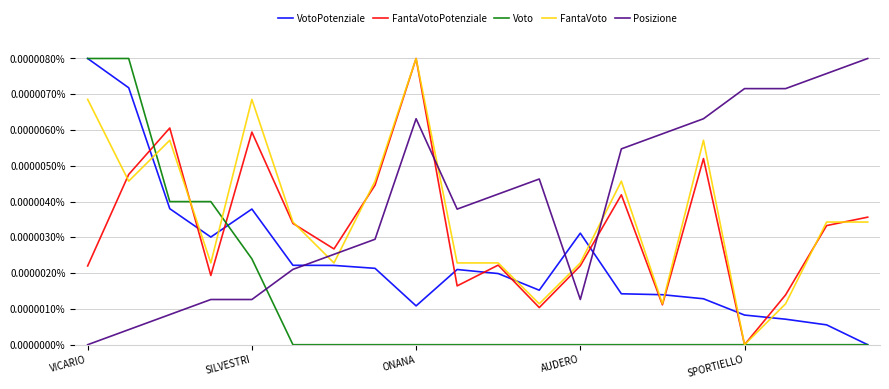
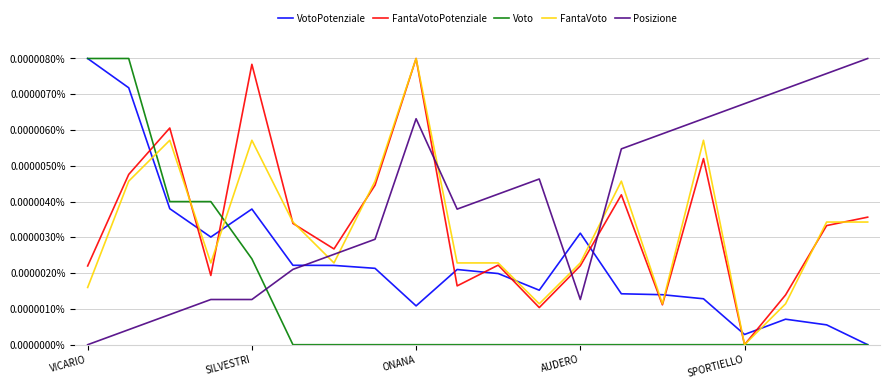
  {
    "VotoPotenziale": {
      "SILVESTRI": "0.0000038%",
      "ONANA": "0.0000011%",
      "AUDERO": "0.0000031%",
-     "SPORTIELLO": "0.0000008%"
+     "SPORTIELLO": "0.0000003%"
    },
    "FantaVotoPotenziale": {
      "VICARIO": "0.0000022%",
-     "SILVESTRI": "0.0000059%",
+     "SILVESTRI": "0.0000078%",
      "AUDERO": "0.0000022%"
    },
    "Voto": {
      "SILVESTRI": "0.0000024%",
      "ONANA": "0.0000000%",
      "AUDERO": "0.0000000%"
    },
    "FantaVoto": {
-     "VICARIO": "0.0000069%",
-     "SILVESTRI": "0.0000069%",
+     "VICARIO": "0.0000016%",
+     "SILVESTRI": "0.0000057%",
      "AUDERO": "0.0000023%"
    },
    "Posizione": {
      "VICARIO": "0.0000000%",
      "SILVESTRI": "0.0000013%",
      "ONANA": "0.0000063%",
      "AUDERO": "0.0000013%",
-     "SPORTIELLO": "0.0000072%"
+     "SPORTIELLO": "0.0000067%"
    }
  }
